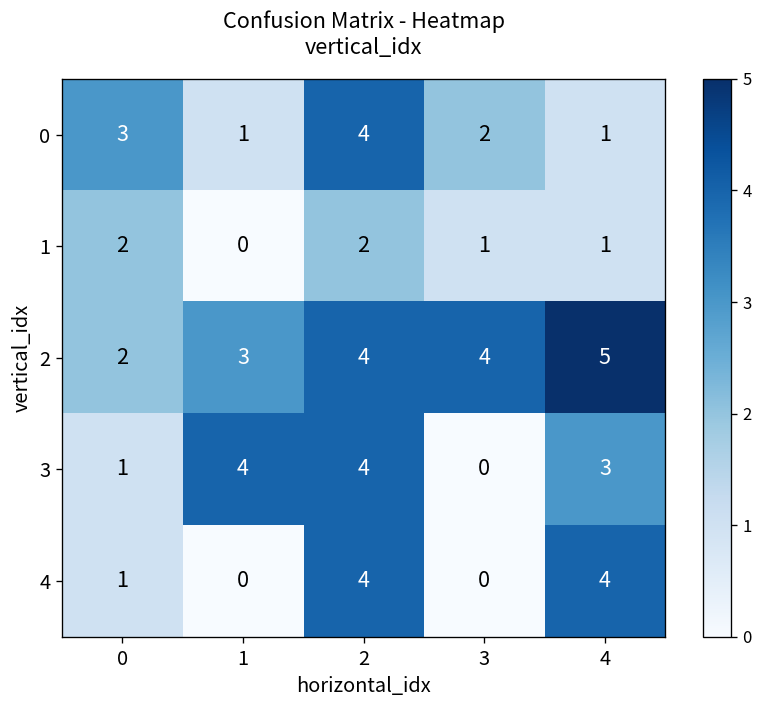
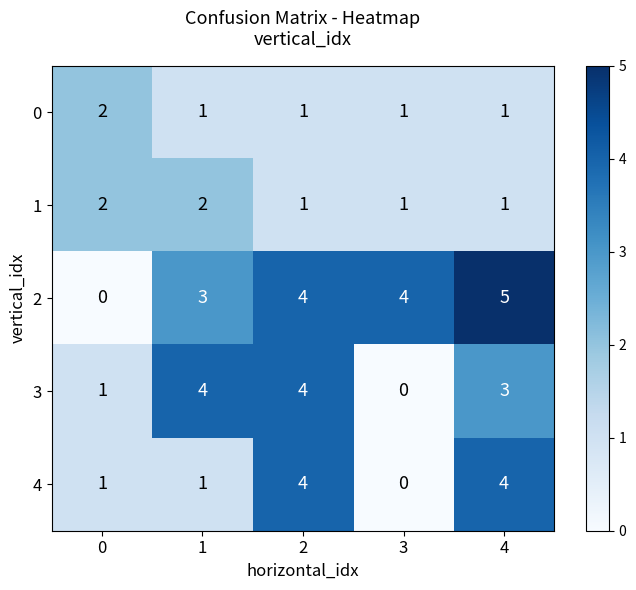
  {
    "0": {
-     "0": 3,
+     "0": 2,
      "1": 1,
-     "2": 4,
-     "3": 2,
+     "2": 1,
+     "3": 1,
      "4": 1
    },
    "1": {
      "0": 2,
-     "1": 0,
-     "2": 2,
+     "1": 2,
+     "2": 1,
      "3": 1,
      "4": 1
    },
    "2": {
-     "0": 2,
+     "0": 0,
      "1": 3,
      "2": 4,
      "3": 4,
      "4": 5
    },
    "3": {
      "0": 1,
      "1": 4,
      "2": 4,
      "3": 0,
      "4": 3
    },
    "4": {
      "0": 1,
-     "1": 0,
+     "1": 1,
      "2": 4,
      "3": 0,
      "4": 4
    }
  }
